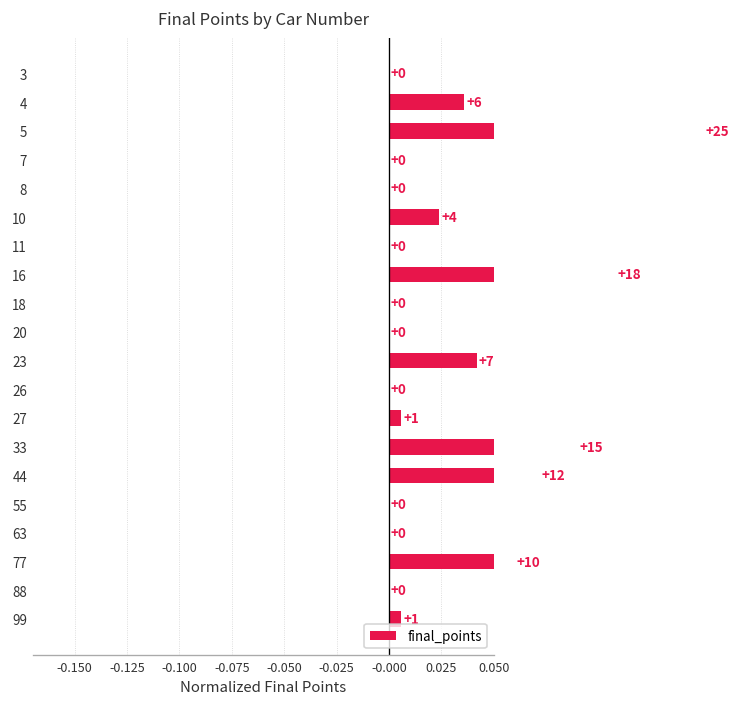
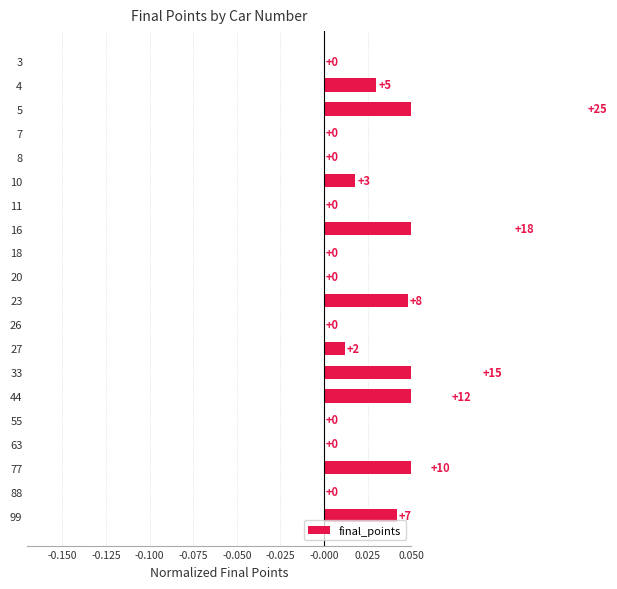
  {
    "3": "+0",
-   "4": "+6",
+   "4": "+5",
    "7": "+0",
    "8": "+0",
-   "10": "+4",
+   "10": "+3",
    "11": "+0",
    "18": "+0",
    "20": "+0",
-   "23": "+7",
+   "23": "+8",
    "26": "+0",
-   "27": "+1",
+   "27": "+2",
    "55": "+0",
    "63": "+0",
    "88": "+0",
-   "99": "0.006"
+   "99": "0.042"
  }
